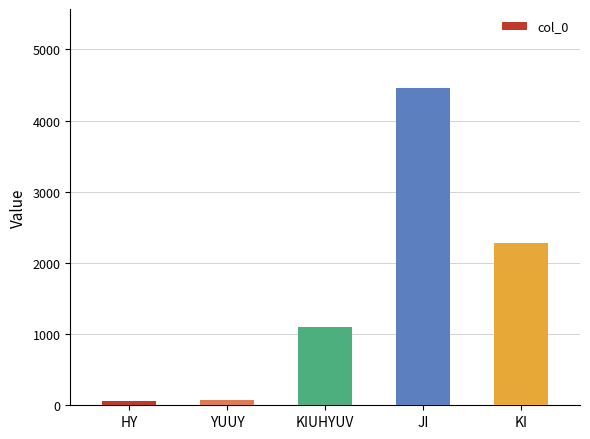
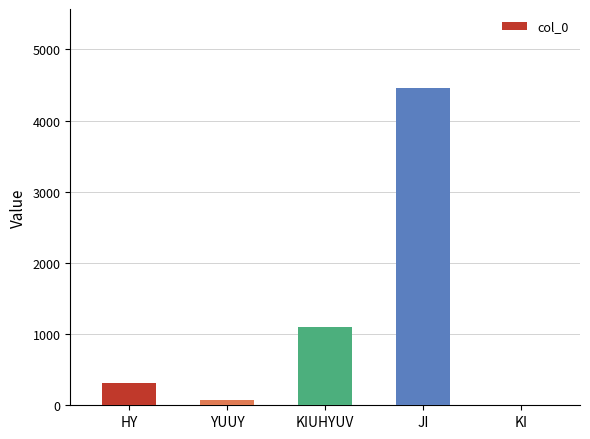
  {
-   "HY": 100,
+   "HY": 300,
    "YUUY": 100,
    "KIUHYUV": 1100,
    "JI": 4500,
-   "KI": 2300
+   "KI": 0
  }
